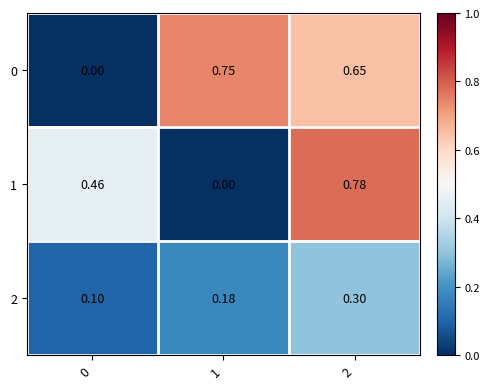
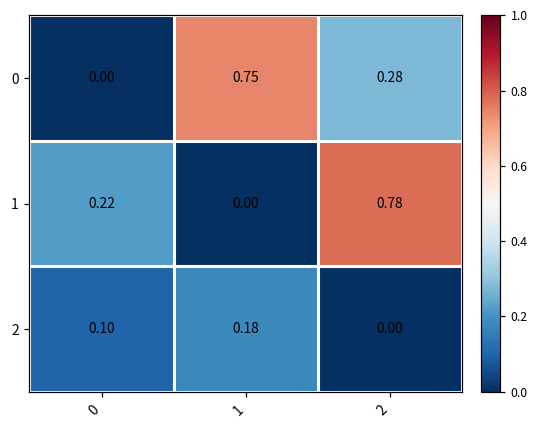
  {
    "0": {
      "0": 0.00,
      "1": 0.75,
-     "2": 0.65
+     "2": 0.28
    },
    "1": {
-     "0": 0.46,
+     "0": 0.22,
      "1": 0.00,
      "2": 0.78
    },
    "2": {
      "0": 0.10,
      "1": 0.18,
-     "2": 0.30
+     "2": 0.00
    }
  }
